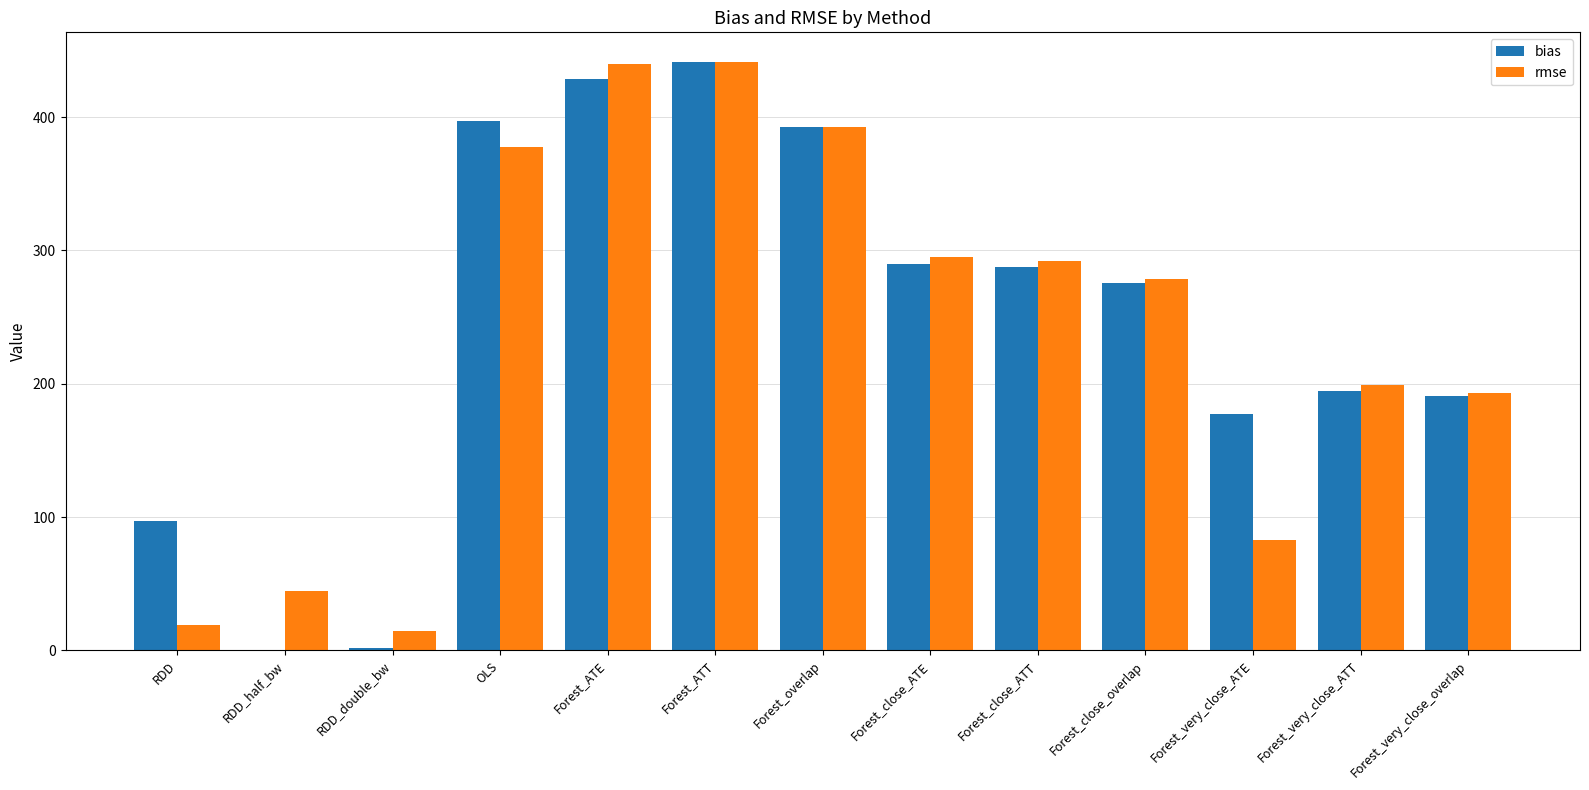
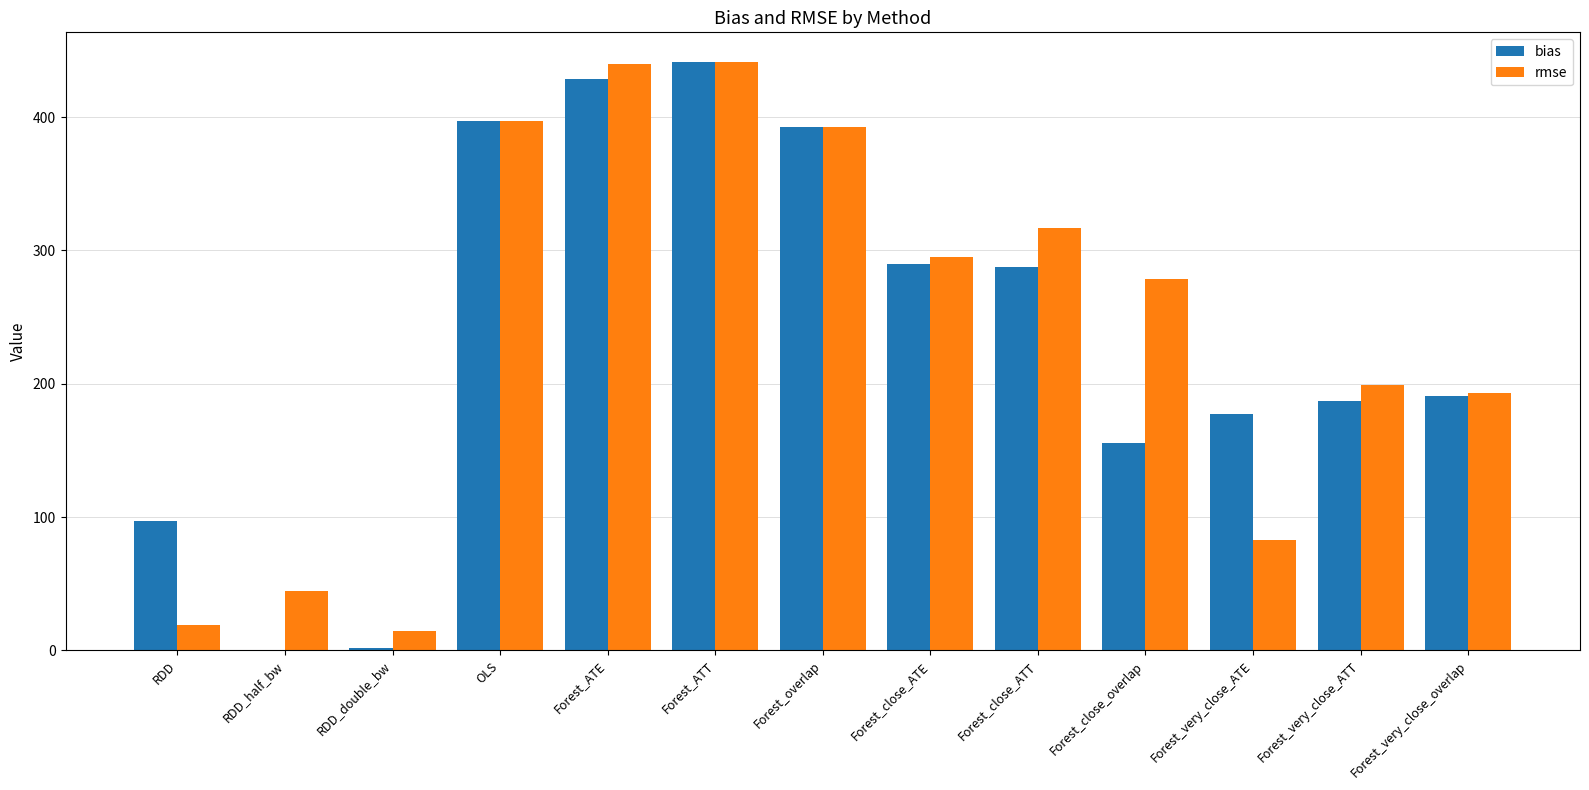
  {
    "bias": {
      "RDD": 97,
      "RDD_double_bw": 2,
      "OLS": 397,
      "Forest_ATE": 429,
      "Forest_ATT": 441,
      "Forest_overlap": 392,
      "Forest_close_ATE": 290,
      "Forest_close_ATT": 288,
-     "Forest_close_overlap": 276,
+     "Forest_close_overlap": 156,
      "Forest_very_close_ATE": 178,
-     "Forest_very_close_ATT": 195,
+     "Forest_very_close_ATT": 187,
      "Forest_very_close_overlap": 191
    },
    "rmse": {
      "RDD": 19,
      "RDD_half_bw": 45,
      "RDD_double_bw": 14,
-     "OLS": 378,
+     "OLS": 397,
      "Forest_ATE": 440,
      "Forest_ATT": 442,
      "Forest_overlap": 392,
      "Forest_close_ATE": 295,
-     "Forest_close_ATT": 292,
+     "Forest_close_ATT": 317,
      "Forest_close_overlap": 278,
      "Forest_very_close_ATE": 83,
      "Forest_very_close_ATT": 199,
      "Forest_very_close_overlap": 193
    }
  }
